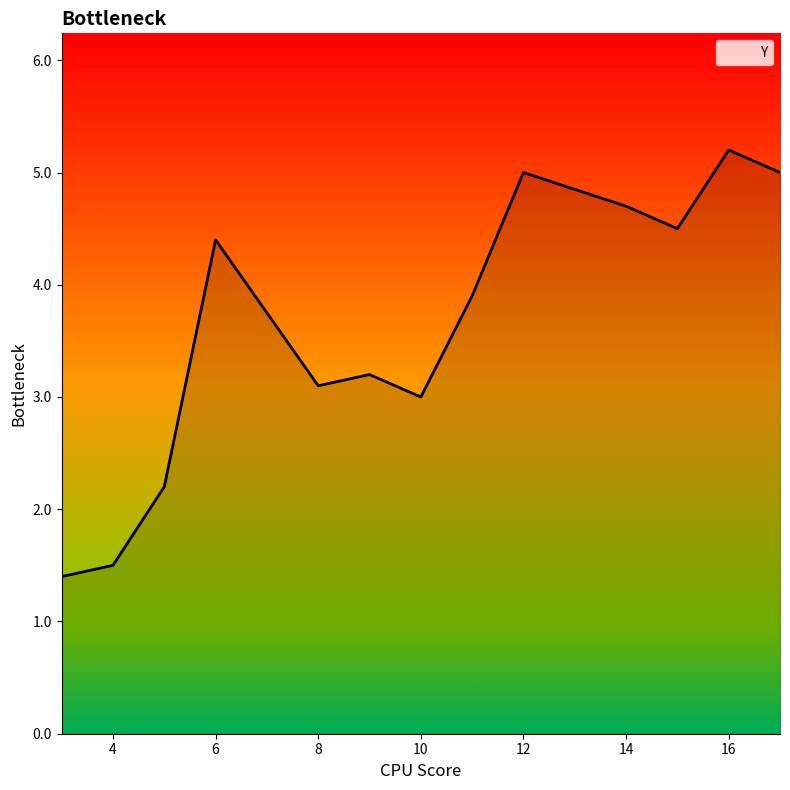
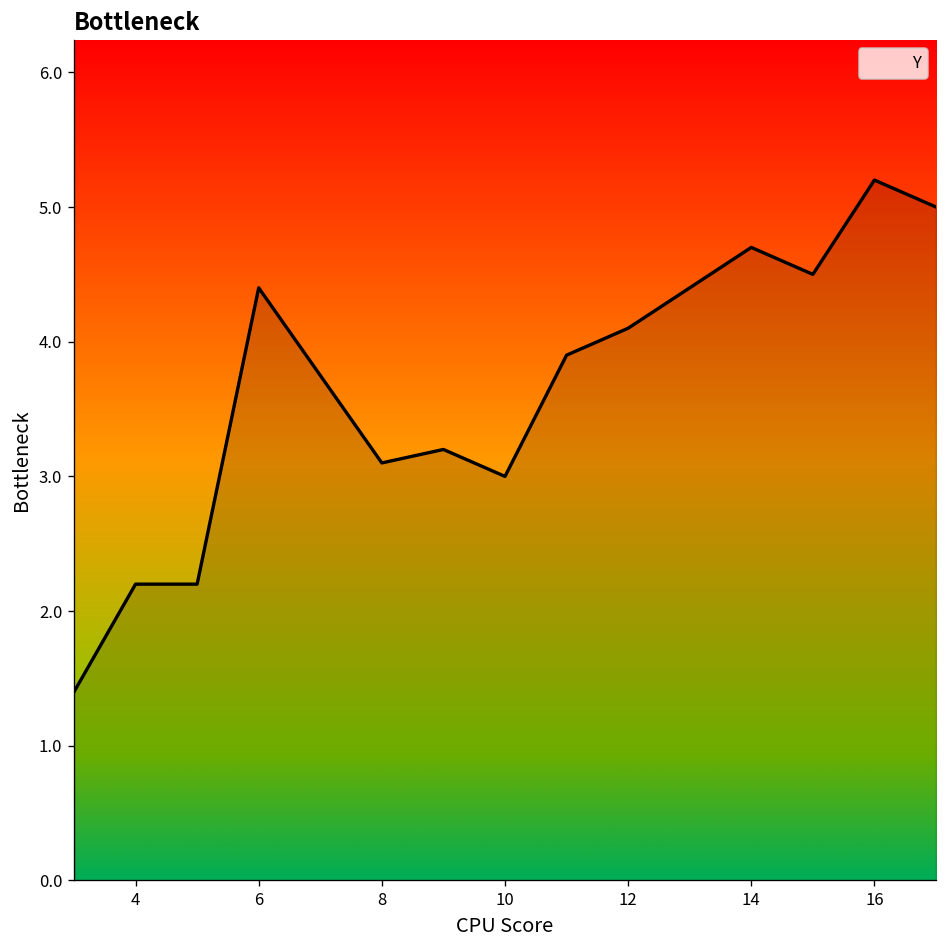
  {
-   "4": 1.5,
+   "4": 2.2,
    "6": 4.4,
    "8": 3.1,
    "10": 3.0,
-   "12": 5.0,
+   "12": 4.1,
    "14": 4.7,
    "16": 5.2
  }
